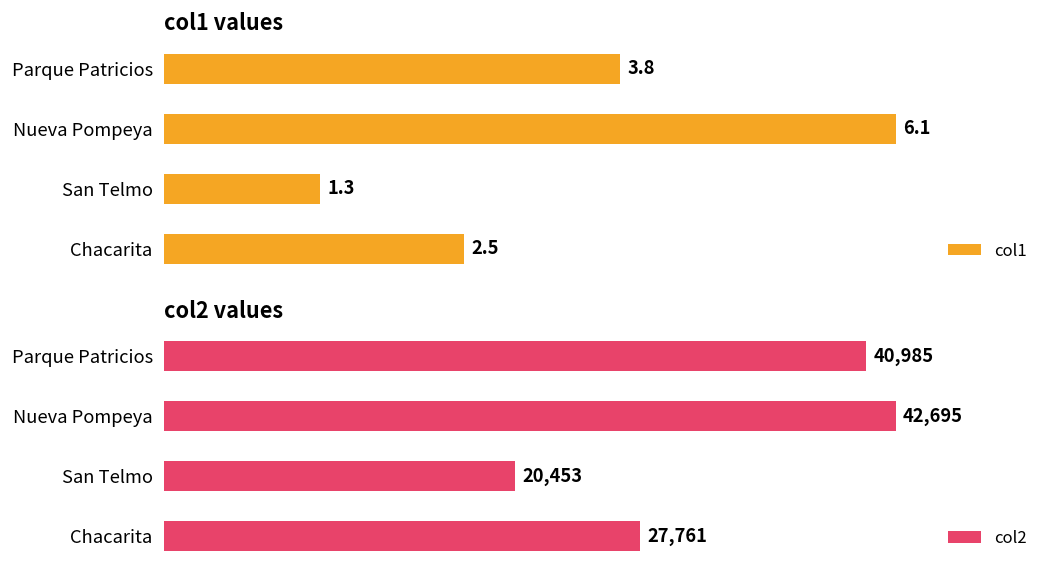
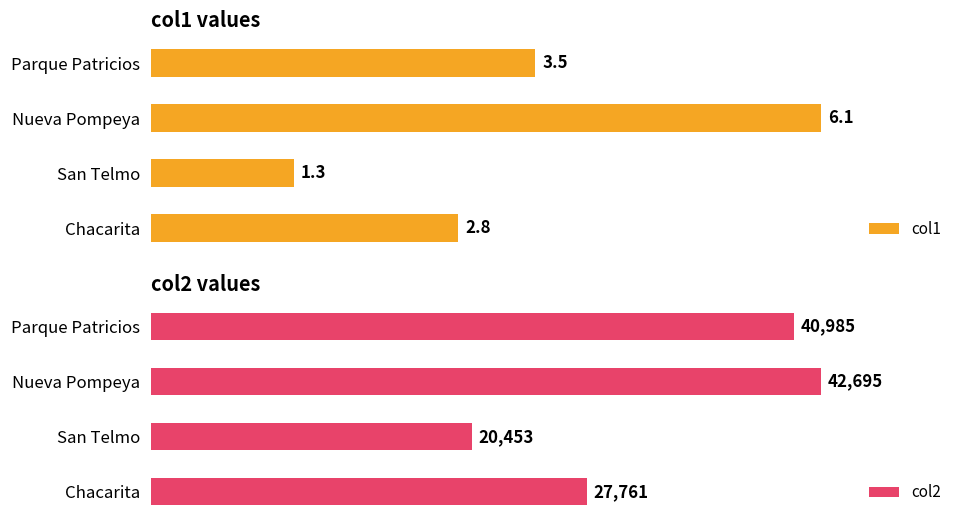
  {
    "col1 values": {
-     "Parque Patricios": 3.8,
-     "Chacarita": 2.5
+     "Parque Patricios": 3.5,
+     "Chacarita": 2.8
    }
  }
